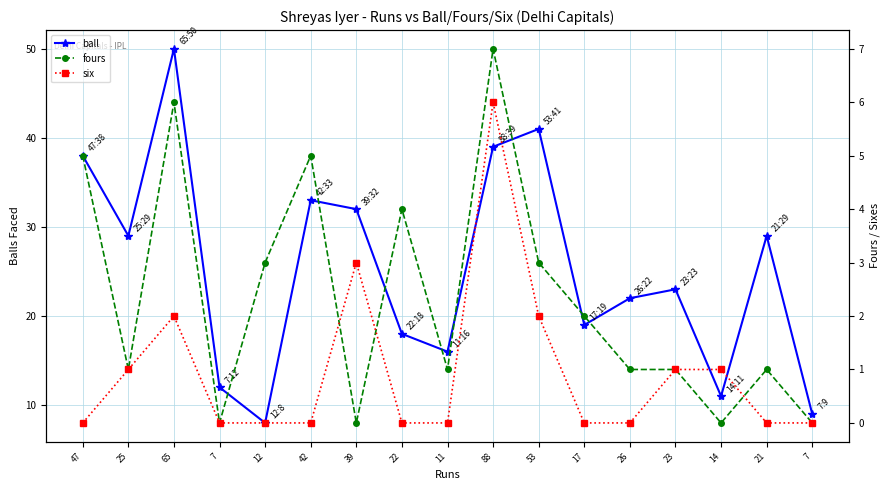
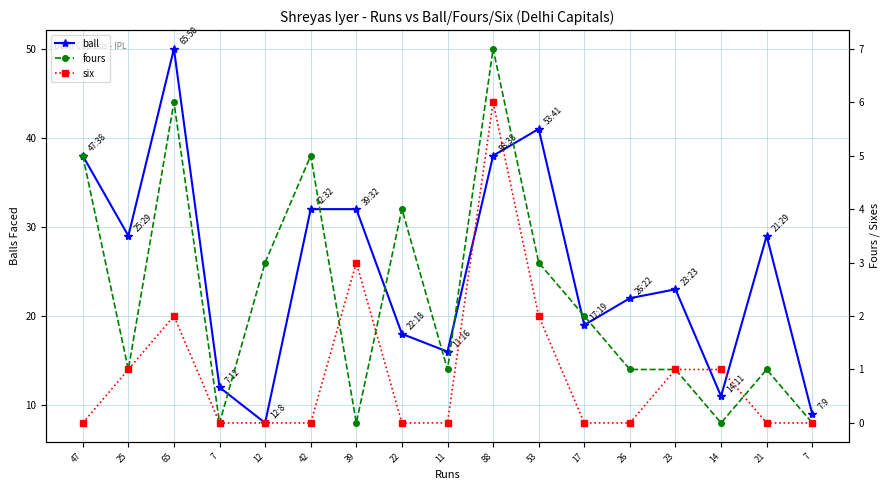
  {
    "ball": {
      "47": "38",
      "25": "29",
      "65": "50",
      "12": "8",
-     "42": "33",
+     "42": "32",
      "39": "32",
      "22": "18",
      "11": "16",
-     "88": "39",
+     "88": "38",
      "53": "41",
      "17": "19",
      "26": "22",
      "23": "23:23",
      "14": "11",
      "21": "29"
    }
  }
